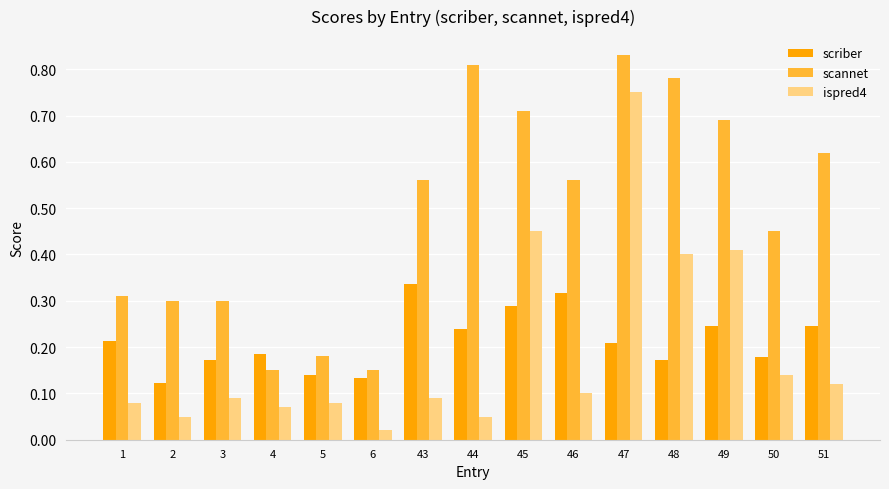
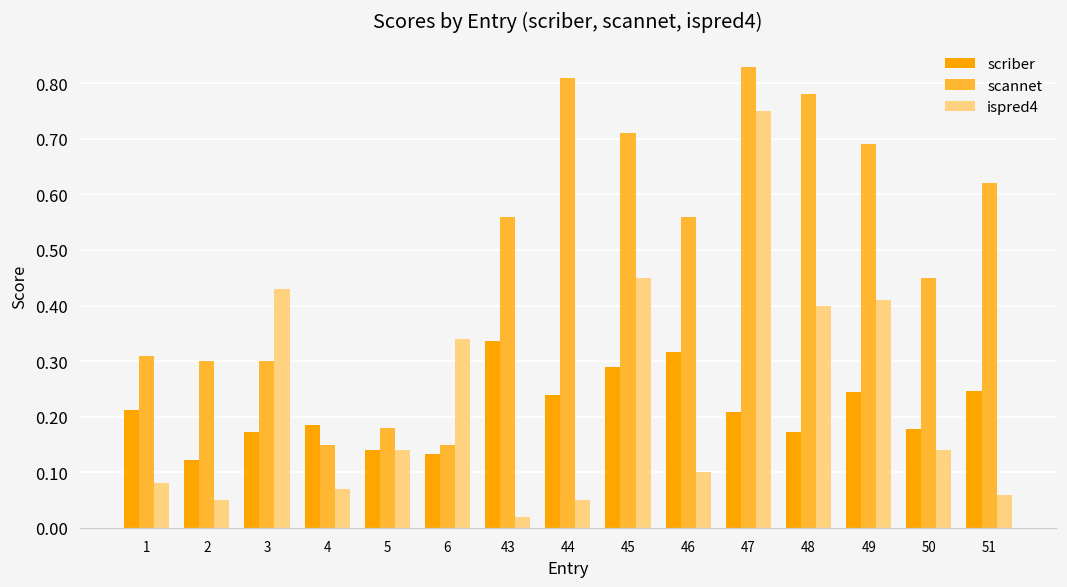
  {
    "ispred4": {
      "1": 0.08,
      "2": 0.05,
-     "3": 0.09,
+     "3": 0.43,
      "4": 0.07,
-     "5": 0.08,
-     "6": 0.02,
-     "43": 0.09,
+     "5": 0.14,
+     "6": 0.34,
+     "43": 0.02,
      "44": 0.05,
      "45": 0.45,
      "46": 0.10,
      "47": 0.75,
      "48": 0.40,
      "49": 0.41,
      "50": 0.14,
-     "51": 0.12
+     "51": 0.06
    }
  }
